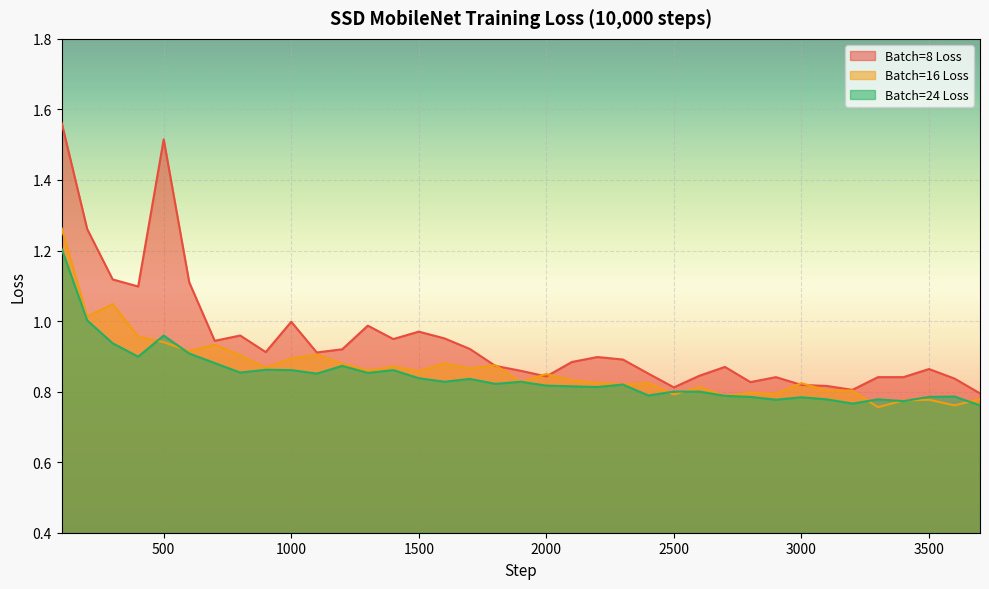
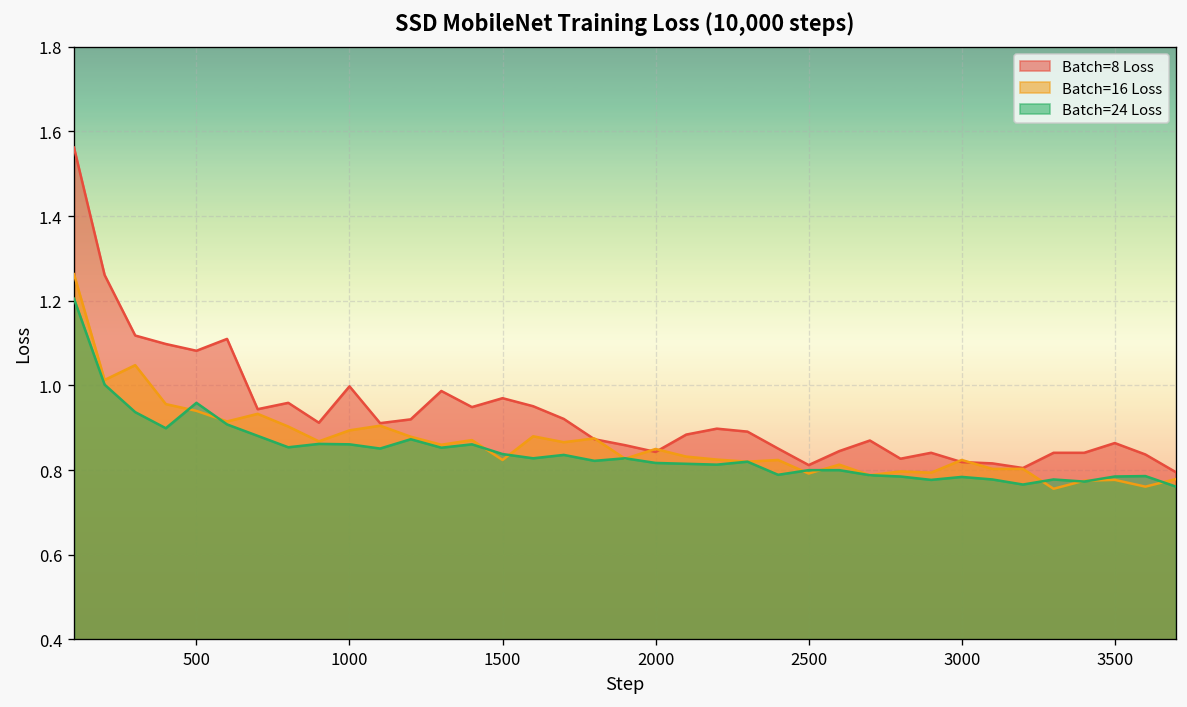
  {
    "Batch=8 Loss": {
-     "500": 1.52,
+     "500": 1.08,
      "1000": 1.00,
      "1500": 0.97,
      "2500": 0.81,
      "3500": 0.86
    },
    "Batch=16 Loss": {
      "500": 0.94,
      "1000": 0.89,
-     "1500": 0.86,
+     "1500": 0.82,
      "2500": 0.79,
      "3500": 0.78
    },
    "Batch=24 Loss": {
      "500": 0.96,
      "1000": 0.86,
      "1500": 0.84,
      "2000": 0.82,
      "2500": 0.80,
      "3000": 0.78,
      "3500": 0.79
    }
  }
